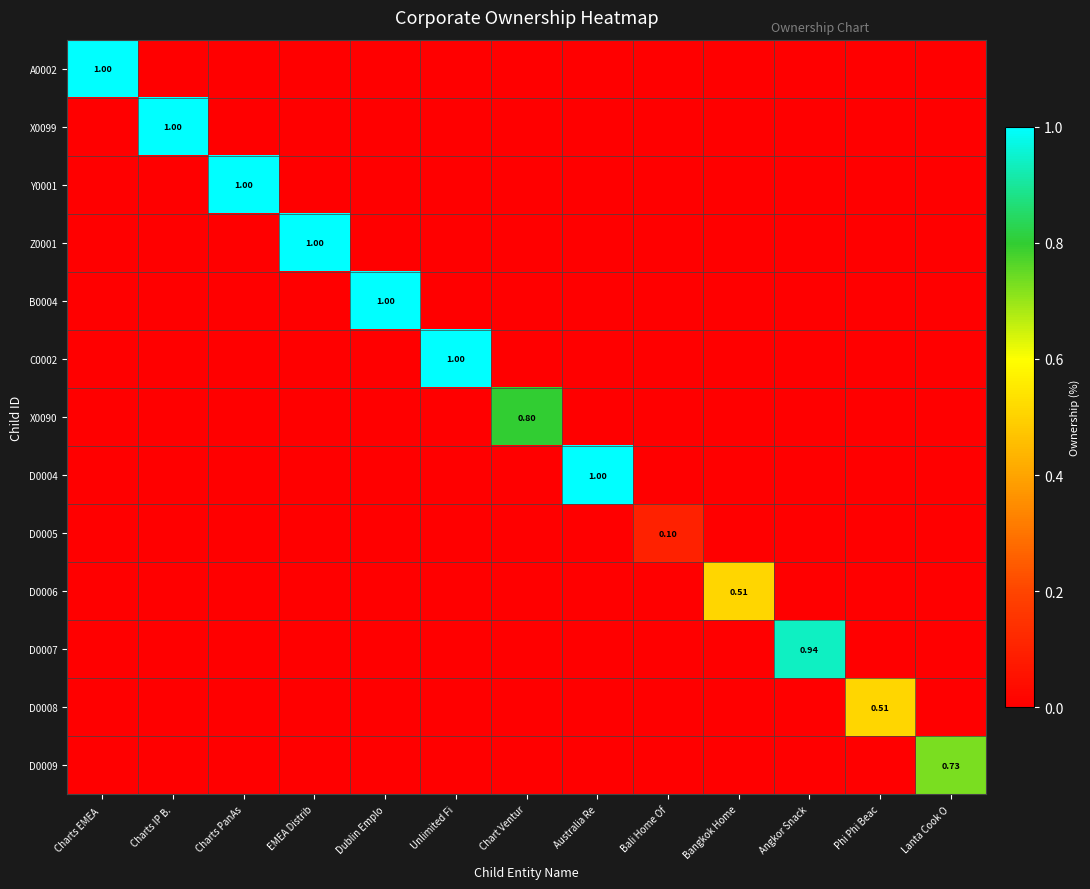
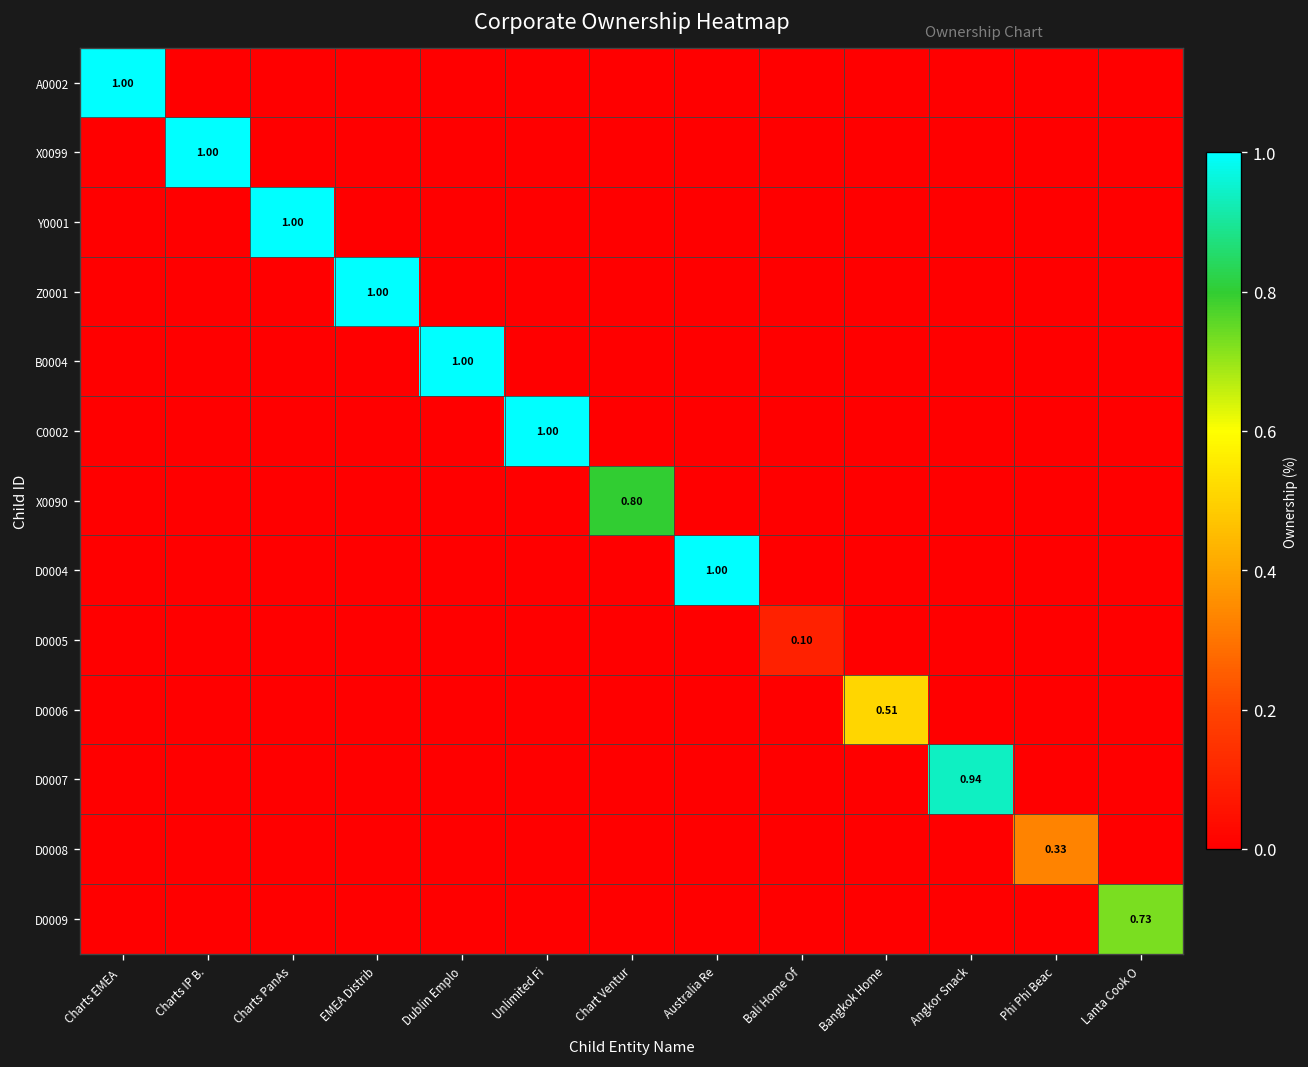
  {
    "A0002": {
      "Charts EMEA": 1.00
    },
    "X0099": {
      "Charts IP B.": 1.00
    },
    "Y0001": {
      "Charts PanAs": 1.00
    },
    "Z0001": {
      "EMEA Distrib": 1.00
    },
    "B0004": {
      "Dublin Emplo": 1.00
    },
    "C0002": {
      "Unlimited Fi": 1.00
    },
    "X0090": {
      "Chart Ventur": 0.80
    },
    "D0004": {
      "Australia Re": 1.00
    },
    "D0005": {
      "Bali Home Of": 0.10
    },
    "D0006": {
      "Bangkok Home": 0.51
    },
    "D0007": {
      "Angkor Snack": 0.94
    },
    "D0008": {
-     "Phi Phi Beac": 0.51
+     "Phi Phi Beac": 0.33
    },
    "D0009": {
      "Lanta Cook O": 0.73
    }
  }
